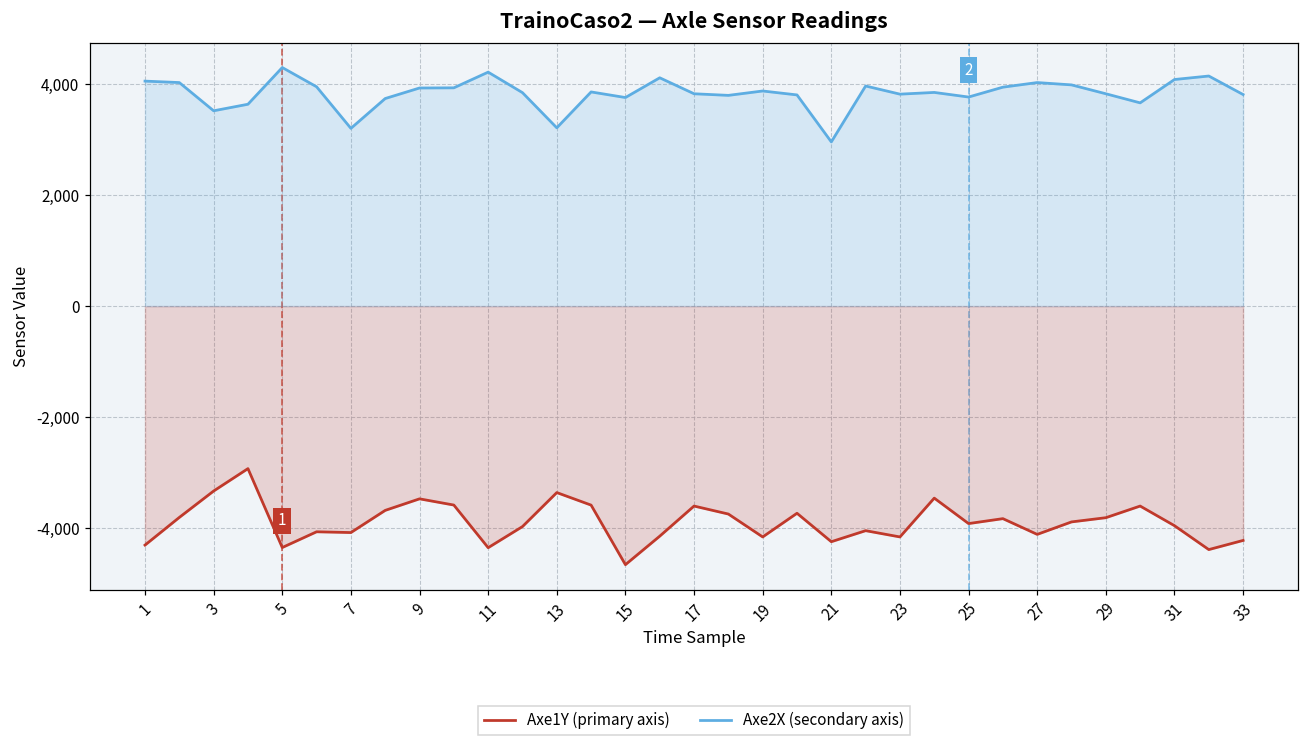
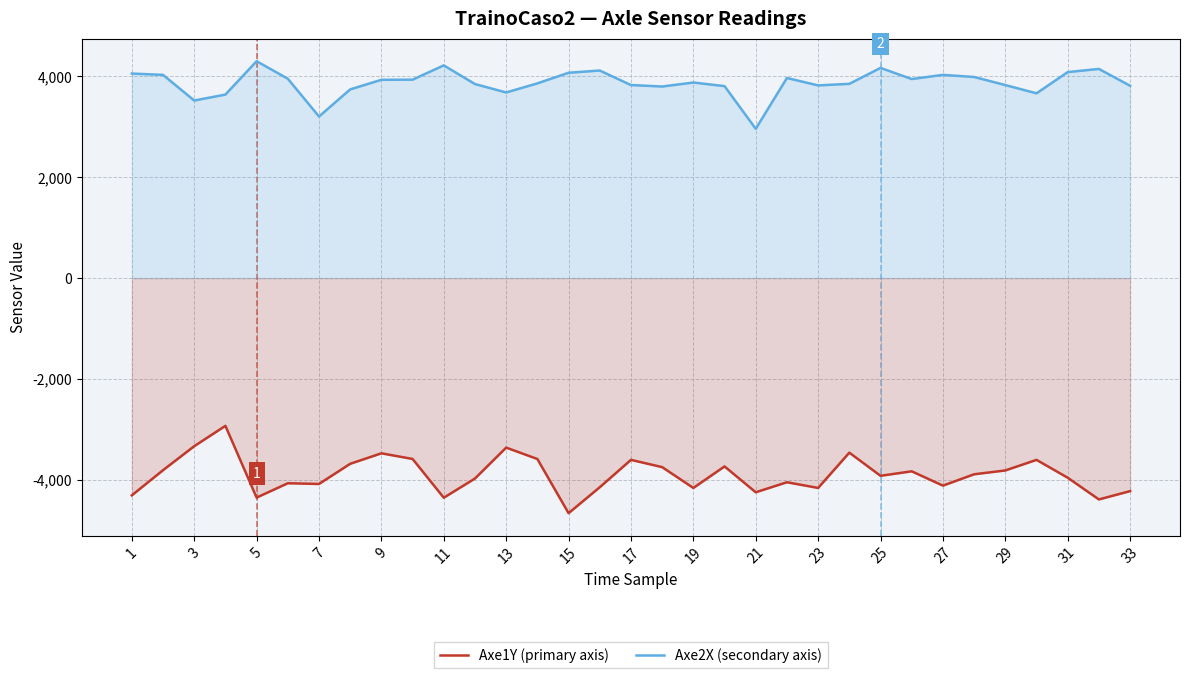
  {
    "Axe2X (secondary axis)": {
      "1": "4,100",
      "3": "3,500",
      "5": "4,300",
      "7": "3,200",
      "9": "3,900",
      "11": "4,200",
-     "13": "3,200",
-     "15": "3,800",
+     "13": "3,700",
+     "15": "4,100",
      "17": "3,800",
      "19": "3,900",
      "21": "3,000",
      "23": "3,800",
-     "25": "3,800",
+     "25": "4,200",
      "27": "4,000",
      "29": "3,800",
      "31": "4,100",
      "33": "3,800"
    }
  }
